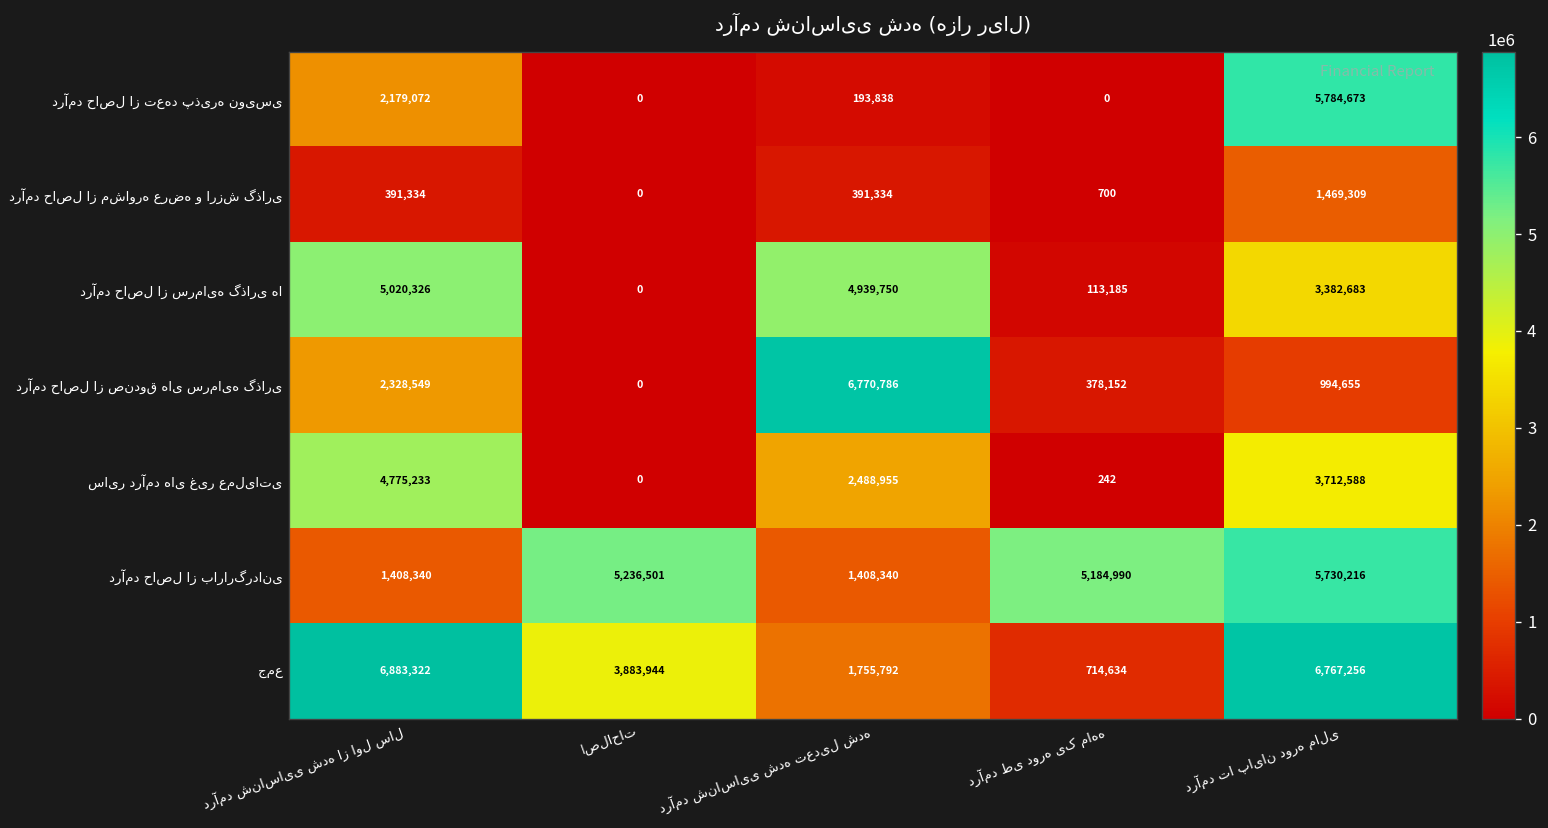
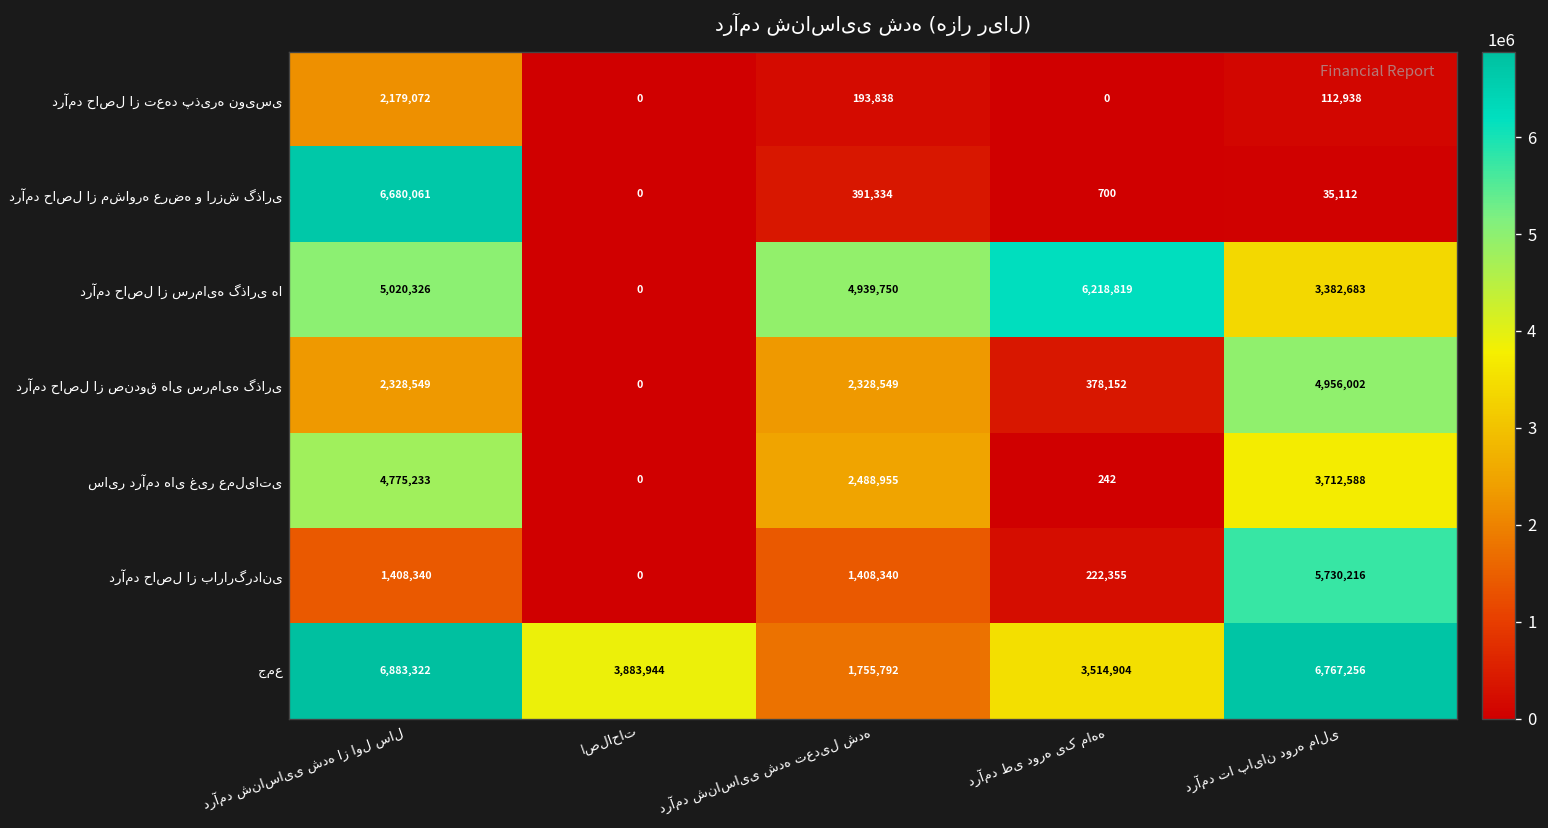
  {
    "درآمد حاصل از تعهد پذیره نویسی": {
      "درآمد شناسایی شده از اول سال": "2,179,072",
      "اصلاحات": "0",
      "درآمد شناسایی شده تعدیل شده": "193,838",
      "درآمد طی دوره یک ماهه": "0",
-     "درآمد تا پایان دوره مالی": "5,784,673"
+     "درآمد تا پایان دوره مالی": "112,938"
    },
    "درآمد حاصل از مشاوره عرضه و ارزش گذاری": {
-     "درآمد شناسایی شده از اول سال": "391,334",
+     "درآمد شناسایی شده از اول سال": "6,680,061",
      "اصلاحات": "0",
      "درآمد شناسایی شده تعدیل شده": "391,334",
      "درآمد طی دوره یک ماهه": "700",
-     "درآمد تا پایان دوره مالی": "1,469,309"
+     "درآمد تا پایان دوره مالی": "35,112"
    },
    "درآمد حاصل از سرمایه گذاری ها": {
      "درآمد شناسایی شده از اول سال": "5,020,326",
      "اصلاحات": "0",
      "درآمد شناسایی شده تعدیل شده": "4,939,750",
-     "درآمد طی دوره یک ماهه": "113,185",
+     "درآمد طی دوره یک ماهه": "6,218,819",
      "درآمد تا پایان دوره مالی": "3,382,683"
    },
    "درآمد حاصل از صندوق های سرمایه گذاری": {
      "درآمد شناسایی شده از اول سال": "2,328,549",
      "اصلاحات": "0",
-     "درآمد شناسایی شده تعدیل شده": "6,770,786",
+     "درآمد شناسایی شده تعدیل شده": "2,328,549",
      "درآمد طی دوره یک ماهه": "378,152",
-     "درآمد تا پایان دوره مالی": "994,655"
+     "درآمد تا پایان دوره مالی": "4,956,002"
    },
    "سایر درآمد های غیر عملیاتی": {
      "درآمد شناسایی شده از اول سال": "4,775,233",
      "اصلاحات": "0",
      "درآمد شناسایی شده تعدیل شده": "2,488,955",
      "درآمد طی دوره یک ماهه": "242",
      "درآمد تا پایان دوره مالی": "3,712,588"
    },
    "درآمد حاصل از بارارگردانی": {
      "درآمد شناسایی شده از اول سال": "1,408,340",
-     "اصلاحات": "5,236,501",
+     "اصلاحات": "0",
      "درآمد شناسایی شده تعدیل شده": "1,408,340",
-     "درآمد طی دوره یک ماهه": "5,184,990",
+     "درآمد طی دوره یک ماهه": "222,355",
      "درآمد تا پایان دوره مالی": "5,730,216"
    },
    "جمع": {
      "درآمد شناسایی شده از اول سال": "6,883,322",
      "اصلاحات": "3,883,944",
      "درآمد شناسایی شده تعدیل شده": "1,755,792",
-     "درآمد طی دوره یک ماهه": "714,634",
+     "درآمد طی دوره یک ماهه": "3,514,904",
      "درآمد تا پایان دوره مالی": "6,767,256"
    }
  }
